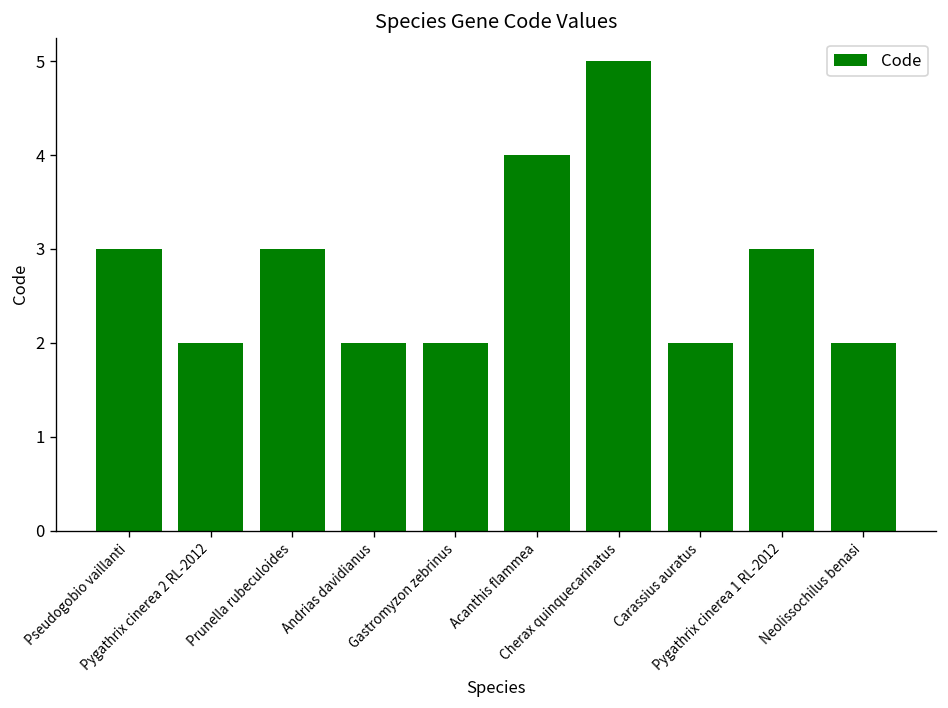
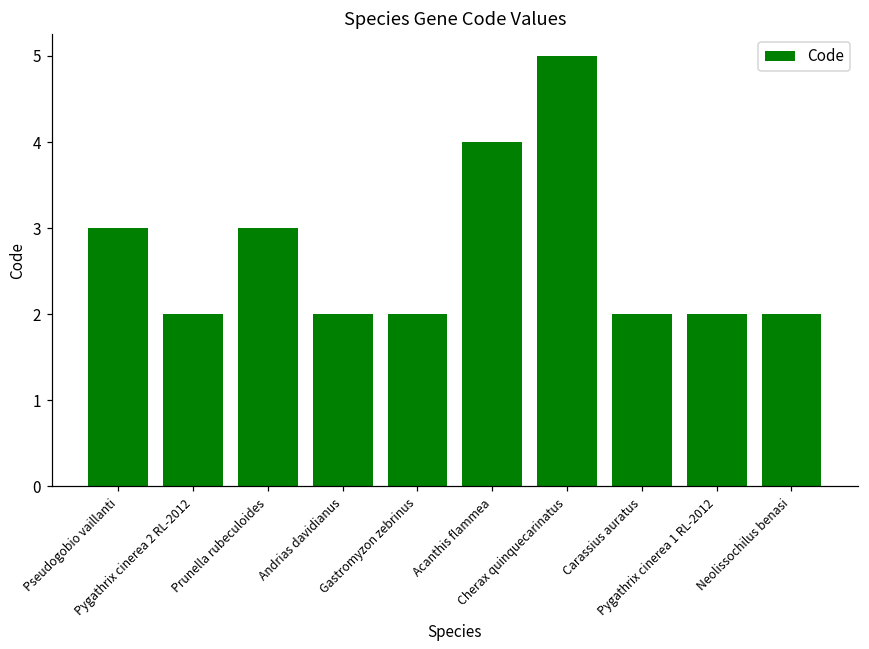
  {
    "Pseudogobio vaillanti": 3,
    "Pygathrix cinerea 2 RL-2012": 2,
    "Prunella rubeculoides": 3,
    "Andrias davidianus": 2,
    "Gastromyzon zebrinus": 2,
    "Acanthis flammea": 4,
    "Cherax quinquecarinatus": 5,
    "Carassius auratus": 2,
-   "Pygathrix cinerea 1 RL-2012": 3,
+   "Pygathrix cinerea 1 RL-2012": 2,
    "Neolissochilus benasi": 2
  }
